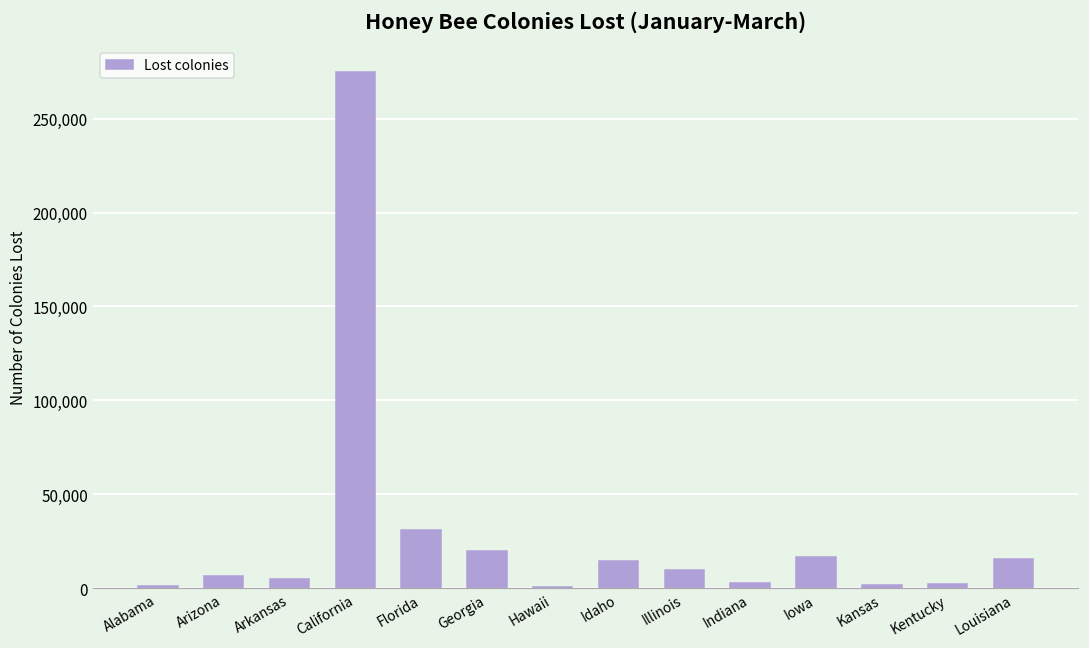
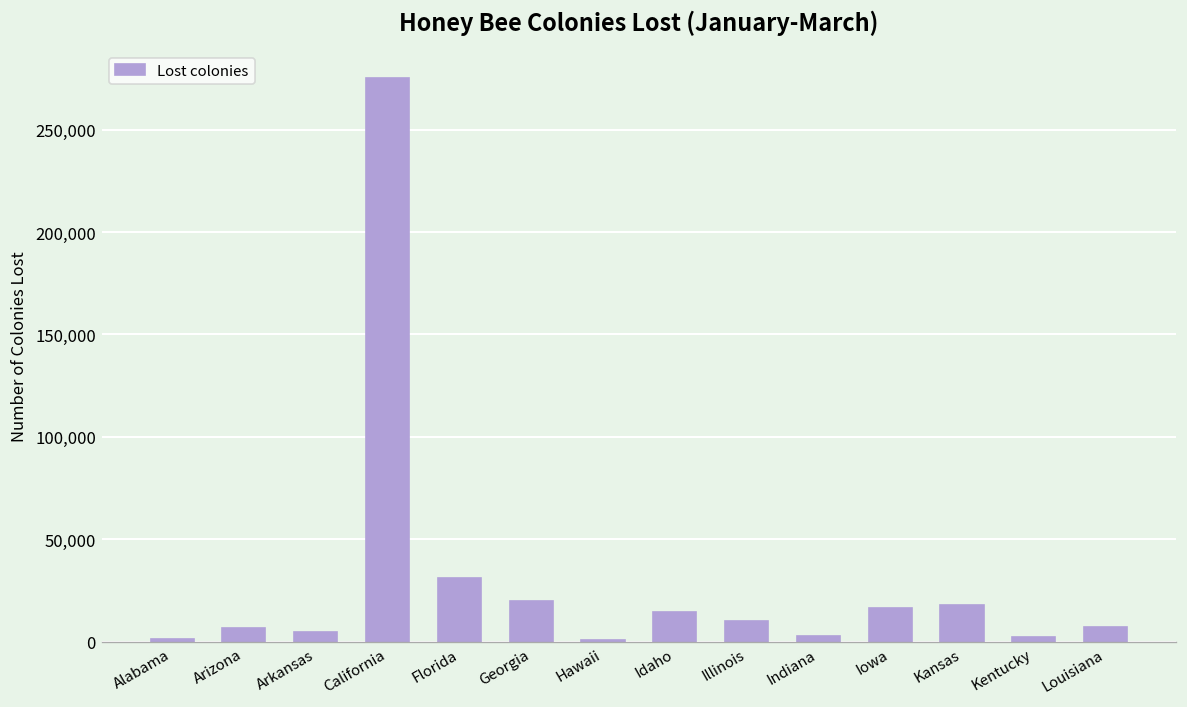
  {
    "Arizona": "7,000",
    "Arkansas": "5,000",
    "California": "275,000",
    "Florida": "31,000",
    "Georgia": "20,000",
    "Idaho": "15,000",
    "Illinois": "10,000",
    "Indiana": "3,000",
    "Iowa": "16,000",
-   "Kansas": "1,000",
+   "Kansas": "18,000",
    "Kentucky": "2,000",
-   "Louisiana": "16,000"
+   "Louisiana": "7,000"
  }
